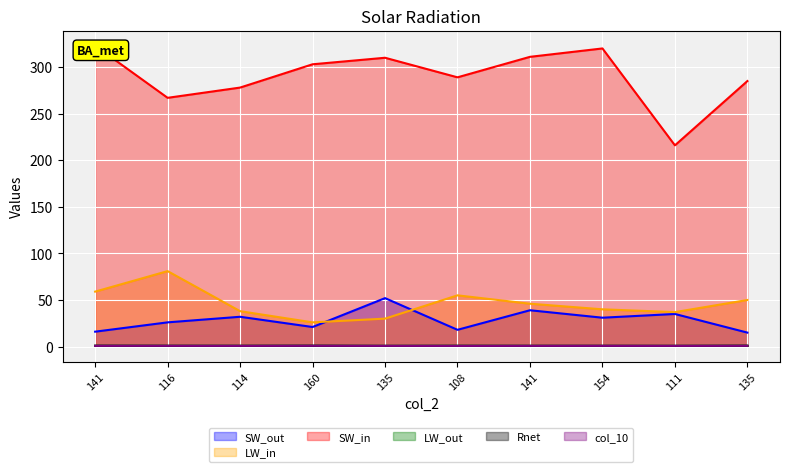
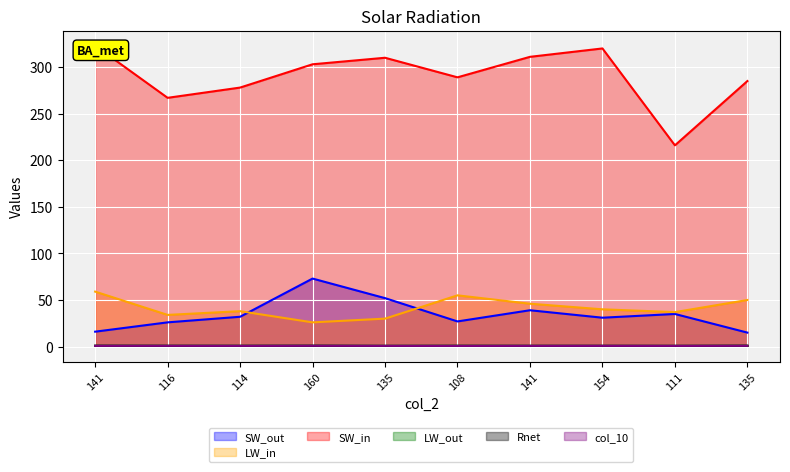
  {
    "SW_out": {
      "116": 30,
      "114": 30,
-     "160": 20,
-     "108": 20,
+     "160": 70,
+     "108": 30,
      "154": 30
    },
    "LW_in": {
-     "116": 80,
+     "116": 30,
      "114": 40,
      "160": 30,
      "108": 60,
      "154": 40
    },
    "SW_in": {
      "116": 270,
      "114": 280,
      "160": 300,
      "108": 290,
      "154": 320,
      "111": 220
    }
  }
